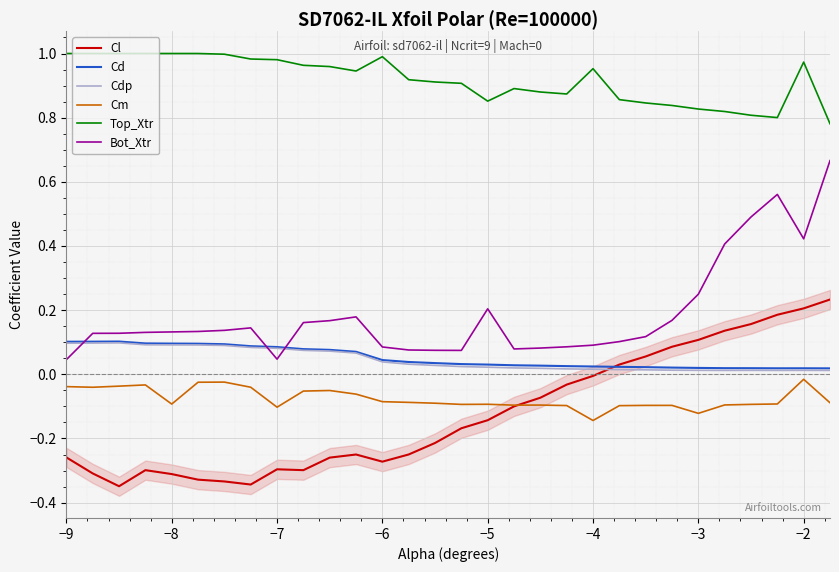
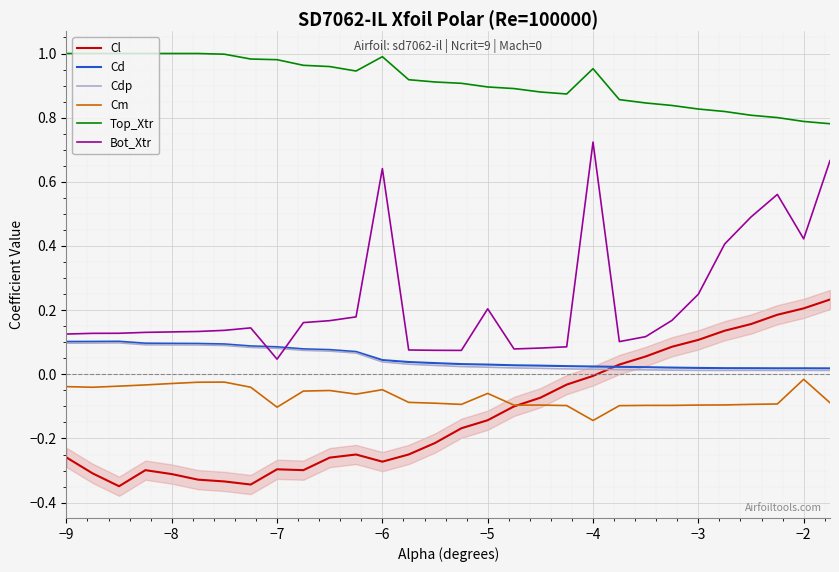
  {
    "Cd": {
      "−5": 0.03
    },
    "Cdp": {
      "−5": 0.02,
      "−4": 0.02
    },
    "Cm": {
      "−9": -0.04,
-     "−8": -0.09,
+     "−8": -0.03,
      "−7": -0.10,
-     "−6": -0.09,
-     "−5": -0.09,
+     "−6": -0.05,
+     "−5": -0.06,
      "−4": -0.14,
-     "−3": -0.12,
+     "−3": -0.10,
      "−2": -0.02
    },
    "Top_Xtr": {
      "−9": 1.00,
      "−8": 1.00,
      "−7": 0.98,
-     "−5": 0.85,
+     "−5": 0.90,
      "−4": 0.95,
      "−3": 0.83,
-     "−2": 0.97
+     "−2": 0.79
    },
    "Bot_Xtr": {
-     "−9": 0.05,
+     "−9": 0.13,
      "−8": 0.13,
      "−7": 0.05,
-     "−6": 0.09,
+     "−6": 0.64,
      "−5": 0.20,
-     "−4": 0.09,
+     "−4": 0.72,
      "−3": 0.25,
      "−2": 0.42
    }
  }
